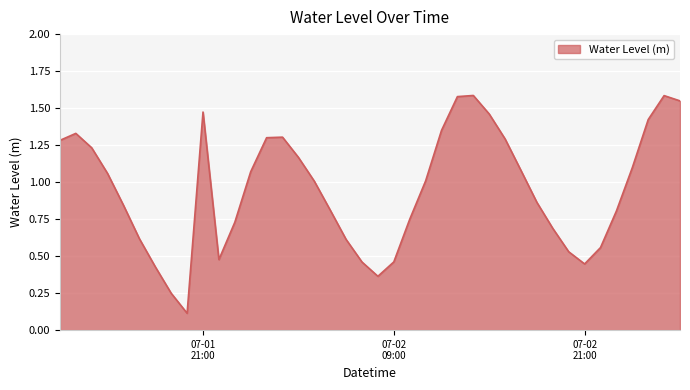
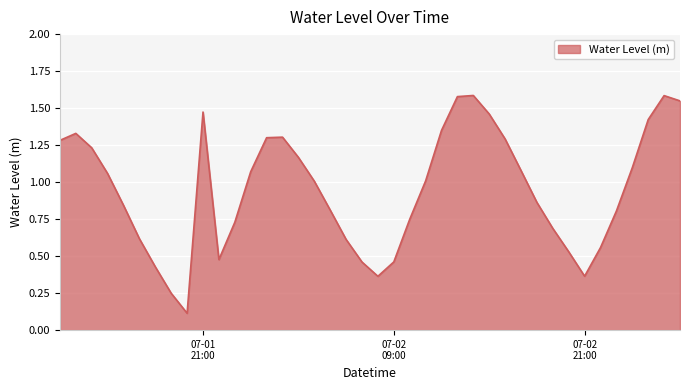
  {
    "07-01 21:00": 1.47,
    "07-02 09:00": 0.46,
-   "07-02 21:00": 0.45
+   "07-02 21:00": 0.36
  }
